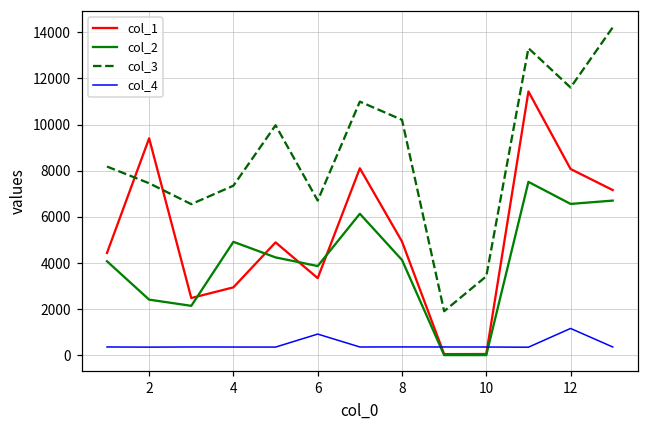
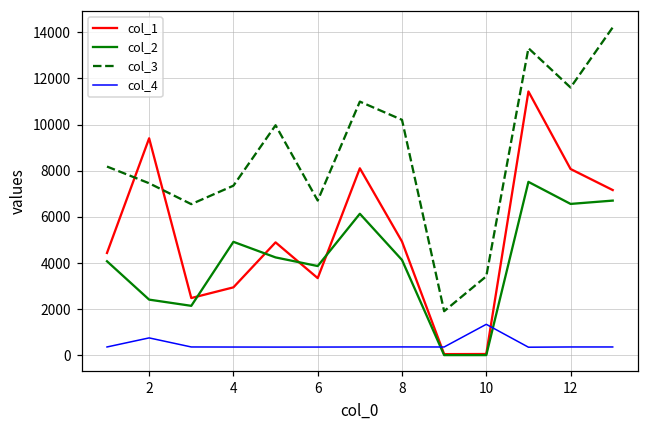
  {
    "col_1": {
      "2": 9400,
      "4": 2900,
      "6": 3300,
      "8": 4900,
      "12": 8100
    },
    "col_4": {
-     "2": 400,
+     "2": 800,
      "4": 400,
-     "6": 900,
+     "6": 400,
      "8": 400,
-     "10": 400,
-     "12": 1200
+     "10": 1300,
+     "12": 400
    }
  }
